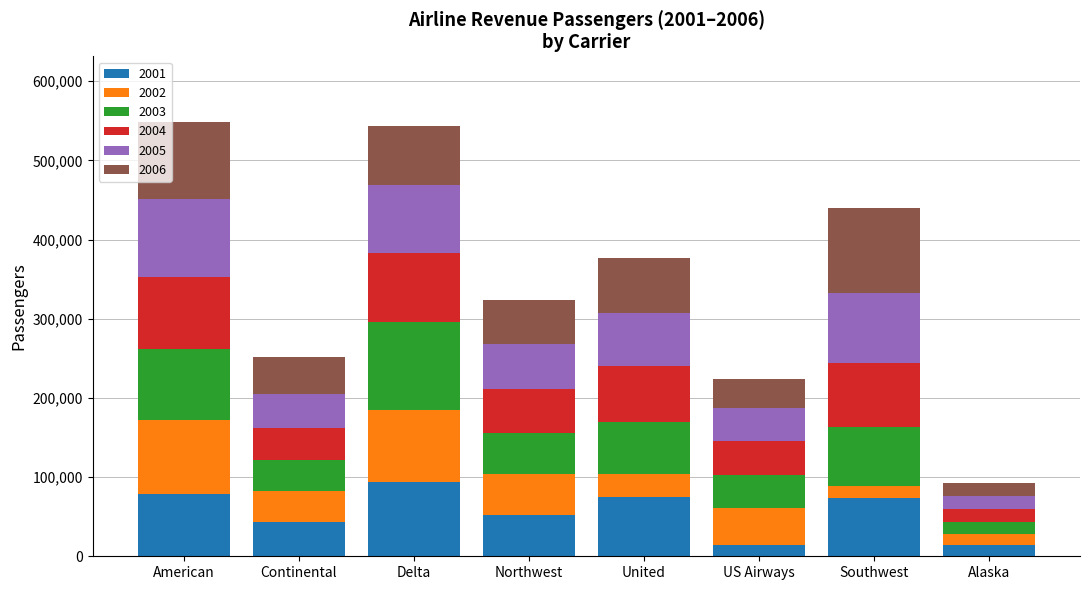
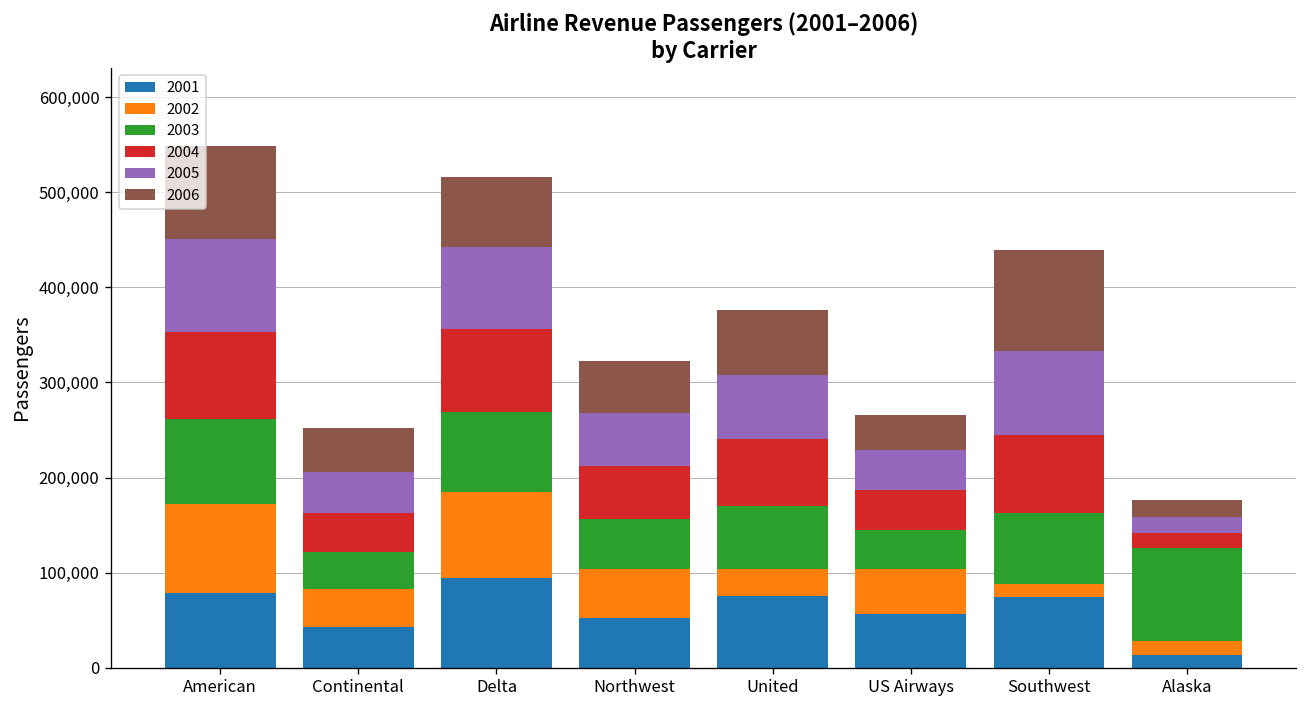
  {
    "2001": {
      "American": "80,000",
      "Continental": "40,000",
      "Delta": "90,000",
      "Northwest": "50,000",
      "United": "80,000",
-     "US Airways": "10,000",
+     "US Airways": "60,000",
      "Southwest": "70,000",
      "Alaska": "10,000"
    },
    "2002": {
      "American": "90,000",
      "Continental": "40,000",
      "Delta": "90,000",
      "Northwest": "50,000",
      "United": "30,000",
      "US Airways": "50,000",
      "Southwest": "10,000",
      "Alaska": "10,000"
    },
    "2003": {
      "American": "90,000",
      "Continental": "40,000",
-     "Delta": "110,000",
+     "Delta": "80,000",
      "Northwest": "50,000",
      "United": "70,000",
      "US Airways": "40,000",
      "Southwest": "70,000",
-     "Alaska": "20,000"
+     "Alaska": "100,000"
    },
    "2004": {
      "American": "90,000",
      "Continental": "40,000",
      "Delta": "90,000",
      "Northwest": "60,000",
      "United": "70,000",
      "US Airways": "40,000",
      "Southwest": "80,000",
      "Alaska": "20,000"
    },
    "2005": {
      "American": "100,000",
      "Continental": "40,000",
      "Delta": "90,000",
      "Northwest": "60,000",
      "United": "70,000",
      "US Airways": "40,000",
      "Southwest": "90,000",
      "Alaska": "20,000"
    },
    "2006": {
      "American": "100,000",
      "Continental": "50,000",
      "Delta": "70,000",
      "Northwest": "50,000",
      "United": "70,000",
      "US Airways": "40,000",
      "Southwest": "110,000",
      "Alaska": "20,000"
    }
  }
